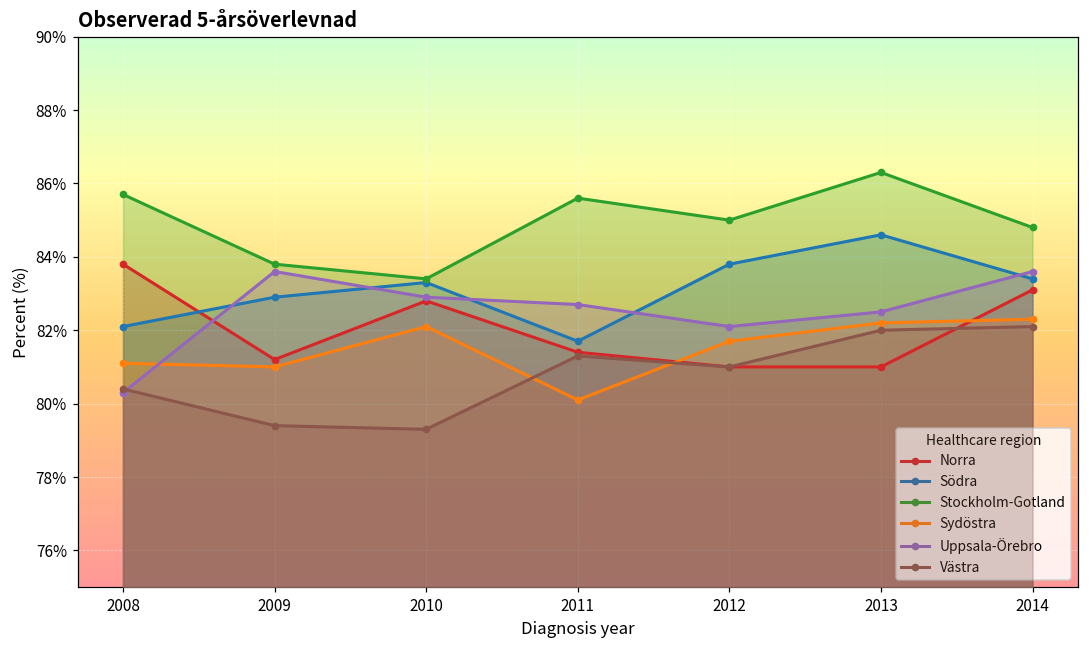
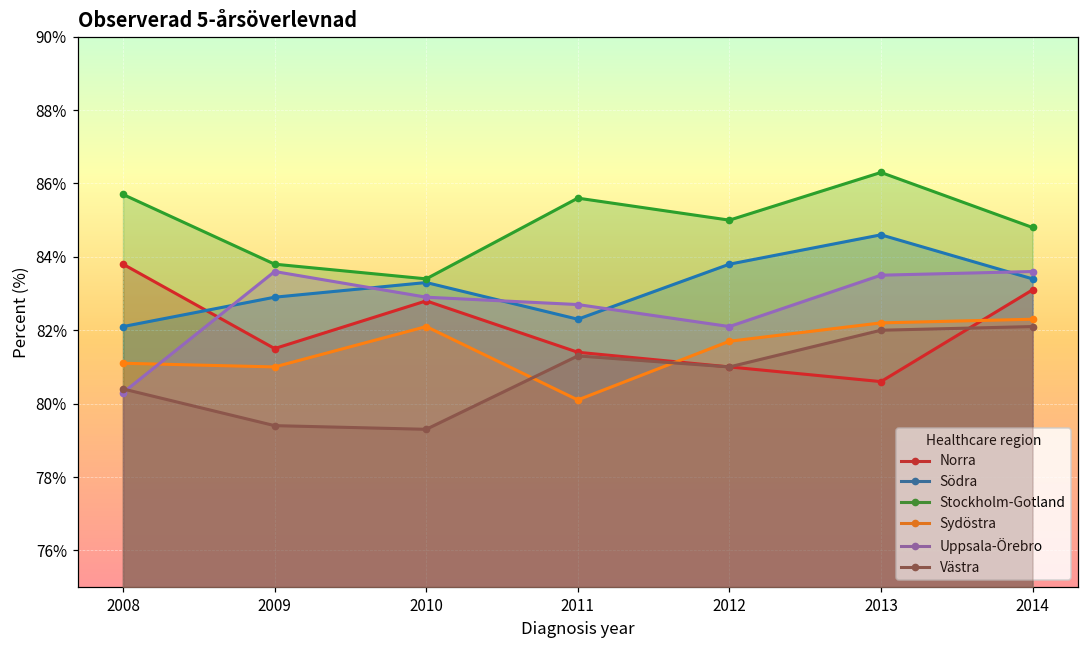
  {
    "Norra": {
      "2008": "83.8%",
-     "2009": "81.2%",
+     "2009": "81.5%",
      "2010": "82.8%",
      "2011": "81.4%",
-     "2013": "81.0%",
+     "2013": "80.6%",
      "2014": "83.1%"
    },
    "Södra": {
      "2008": "82.1%",
      "2009": "82.9%",
      "2010": "83.3%",
-     "2011": "81.7%",
+     "2011": "82.3%",
      "2012": "83.8%",
      "2013": "84.6%",
      "2014": "83.4%"
    },
    "Stockholm-Gotland": {
      "2008": "85.7%",
      "2009": "83.8%",
      "2010": "83.4%",
      "2011": "85.6%",
      "2012": "85.0%",
      "2013": "86.3%",
      "2014": "84.8%"
    },
    "Sydöstra": {
      "2008": "81.1%",
      "2009": "81.0%",
      "2010": "82.1%",
      "2011": "80.1%",
      "2012": "81.7%",
      "2013": "82.2%",
      "2014": "82.3%"
    },
    "Uppsala-Örebro": {
      "2008": "80.3%",
      "2009": "83.6%",
      "2010": "82.9%",
      "2011": "82.7%",
      "2012": "82.1%",
-     "2013": "82.5%",
+     "2013": "83.5%",
      "2014": "83.6%"
    },
    "Västra": {
      "2008": "80.4%",
      "2009": "79.4%",
      "2010": "79.3%",
      "2011": "81.3%",
      "2013": "82.0%",
      "2014": "82.1%"
    }
  }
